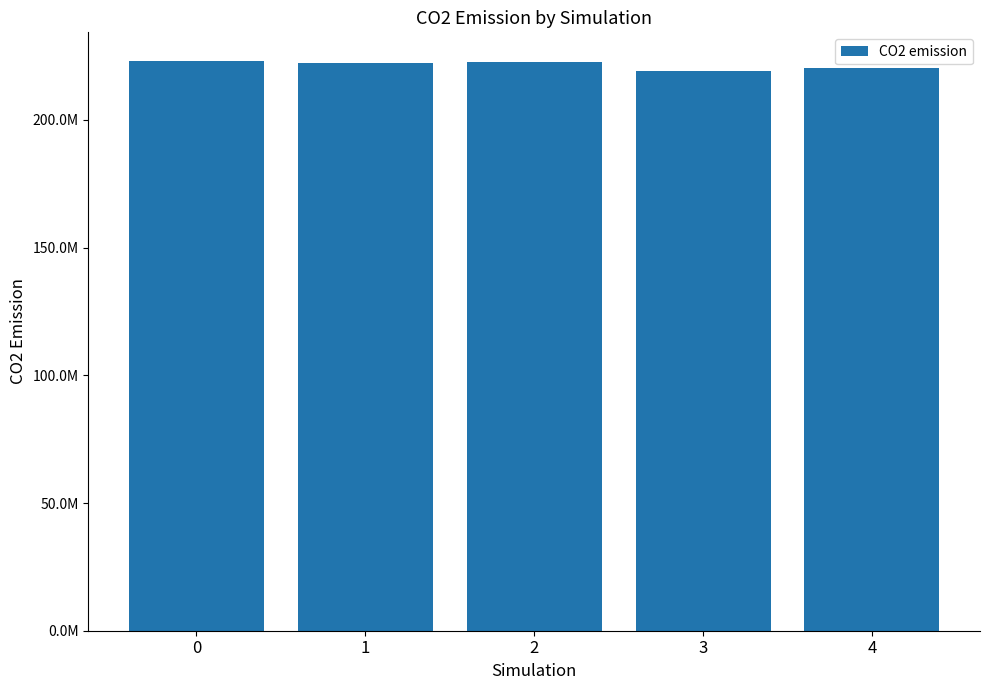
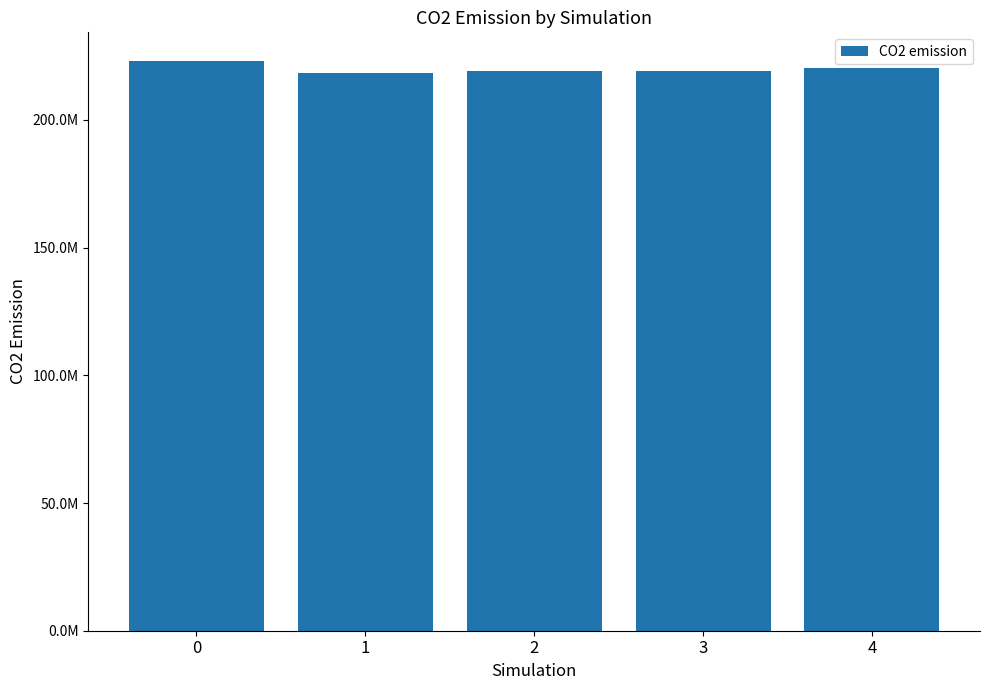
  {
    "0": 223000000,
-   "1": 222000000,
-   "2": 223000000,
+   "1": 218000000,
+   "2": 219000000,
    "3": 219000000,
    "4": 220000000
  }
